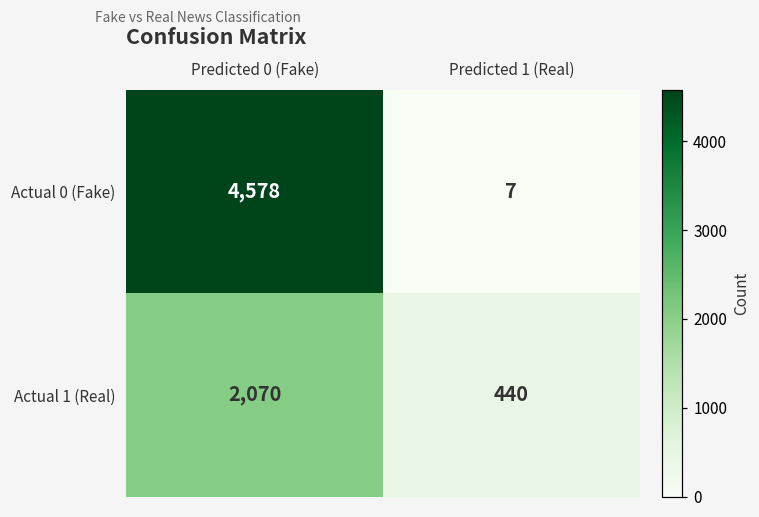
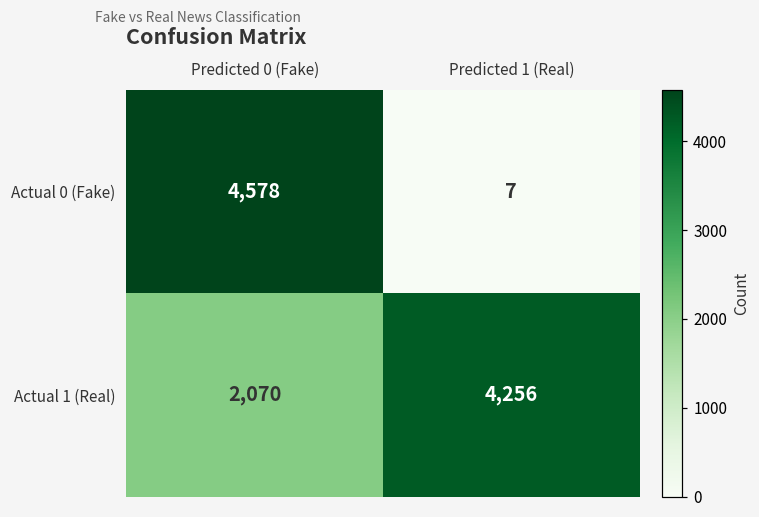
  {
    "Actual 0 (Fake)": {
      "Predicted 0 (Fake)": "4,578",
      "Predicted 1 (Real)": "7"
    },
    "Actual 1 (Real)": {
      "Predicted 0 (Fake)": "2,070",
-     "Predicted 1 (Real)": "440"
+     "Predicted 1 (Real)": "4,256"
    }
  }
